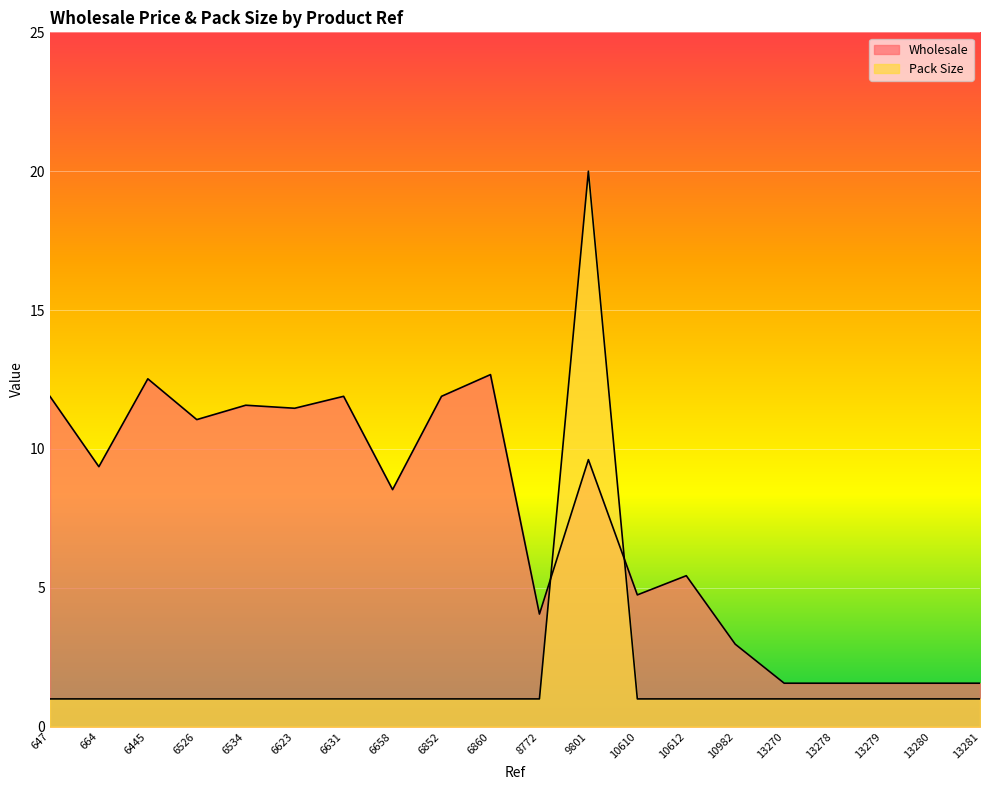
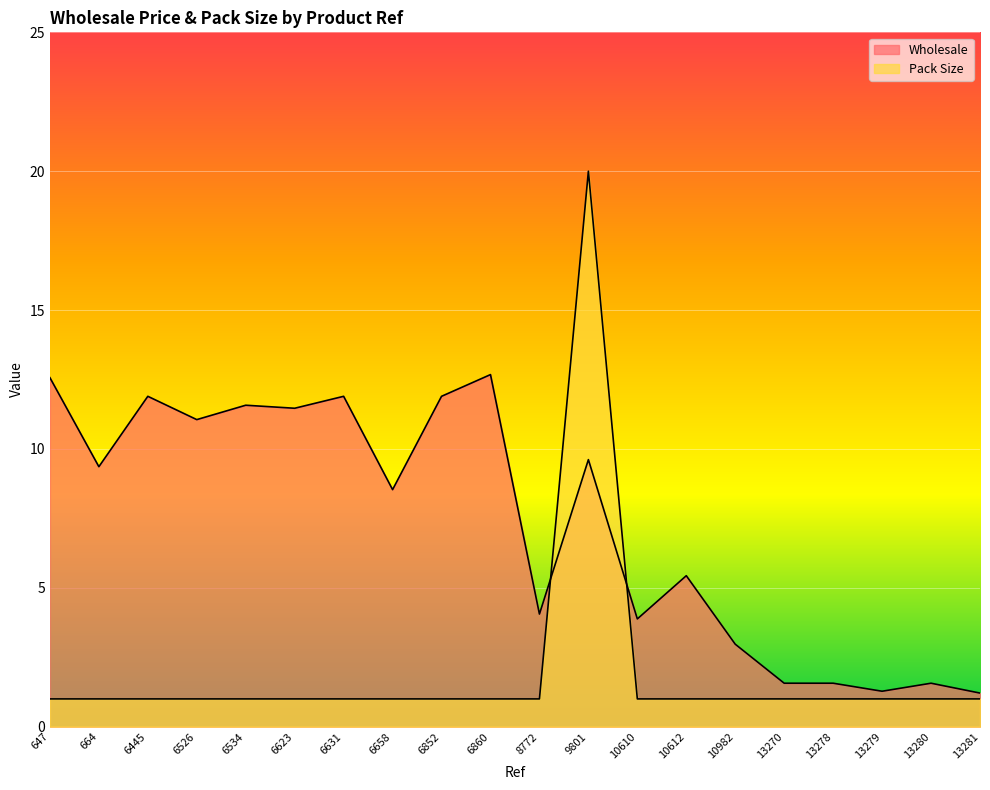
  {
    "Wholesale": {
-     "647": 11.9,
+     "647": 12.6,
      "664": 9.4,
-     "6445": 12.5,
+     "6445": 11.9,
      "6526": 11.1,
      "6534": 11.6,
      "6623": 11.5,
      "6631": 11.9,
      "6658": 8.5,
      "6852": 11.9,
      "6860": 12.7,
      "8772": 4.1,
      "9801": 9.6,
-     "10610": 4.7,
+     "10610": 3.9,
      "10612": 5.4,
      "10982": 3.0,
      "13270": 1.6,
      "13278": 1.6,
-     "13279": 1.6,
+     "13279": 1.3,
      "13280": 1.6,
-     "13281": 1.6
+     "13281": 1.2
    },
    "Pack Size": {
      "647": 1.0,
      "664": 1.0,
      "6445": 1.0,
      "6526": 1.0,
      "6534": 1.0,
      "6623": 1.0,
      "6631": 1.0,
      "6658": 1.0,
      "6852": 1.0,
      "6860": 1.0,
      "8772": 1.0,
      "9801": 20.0,
      "10610": 1.0,
      "10612": 1.0,
      "10982": 1.0,
      "13270": 1.0,
      "13278": 1.0,
      "13279": 1.0,
      "13280": 1.0,
      "13281": 1.0
    }
  }
